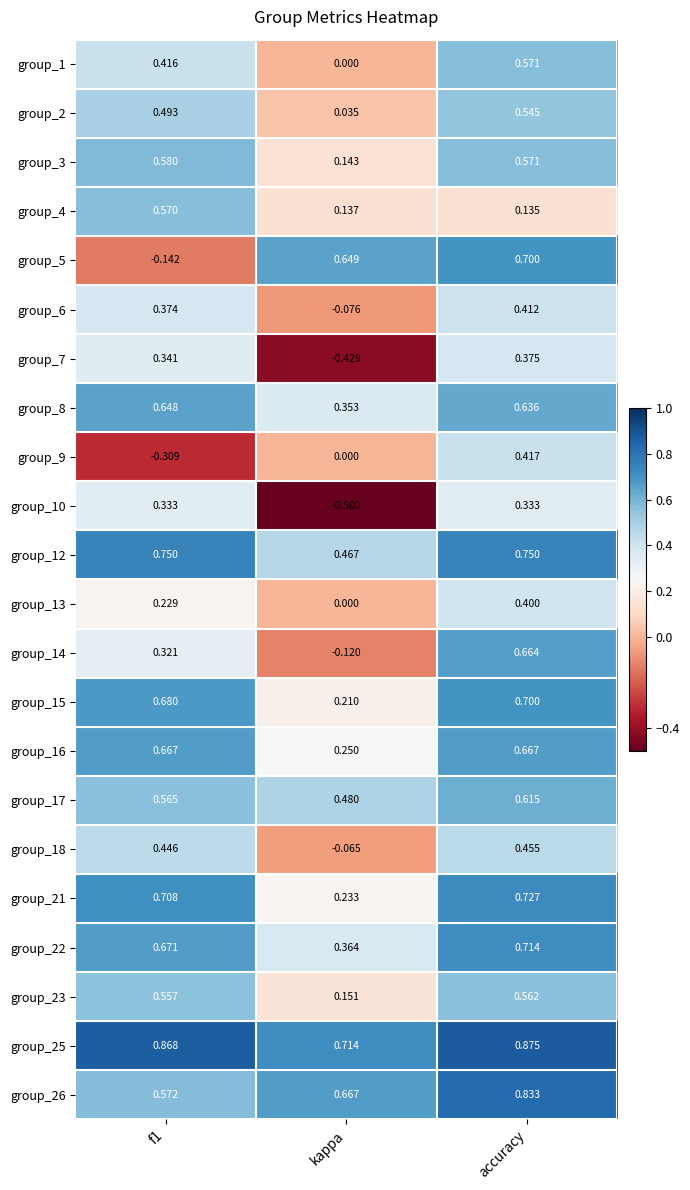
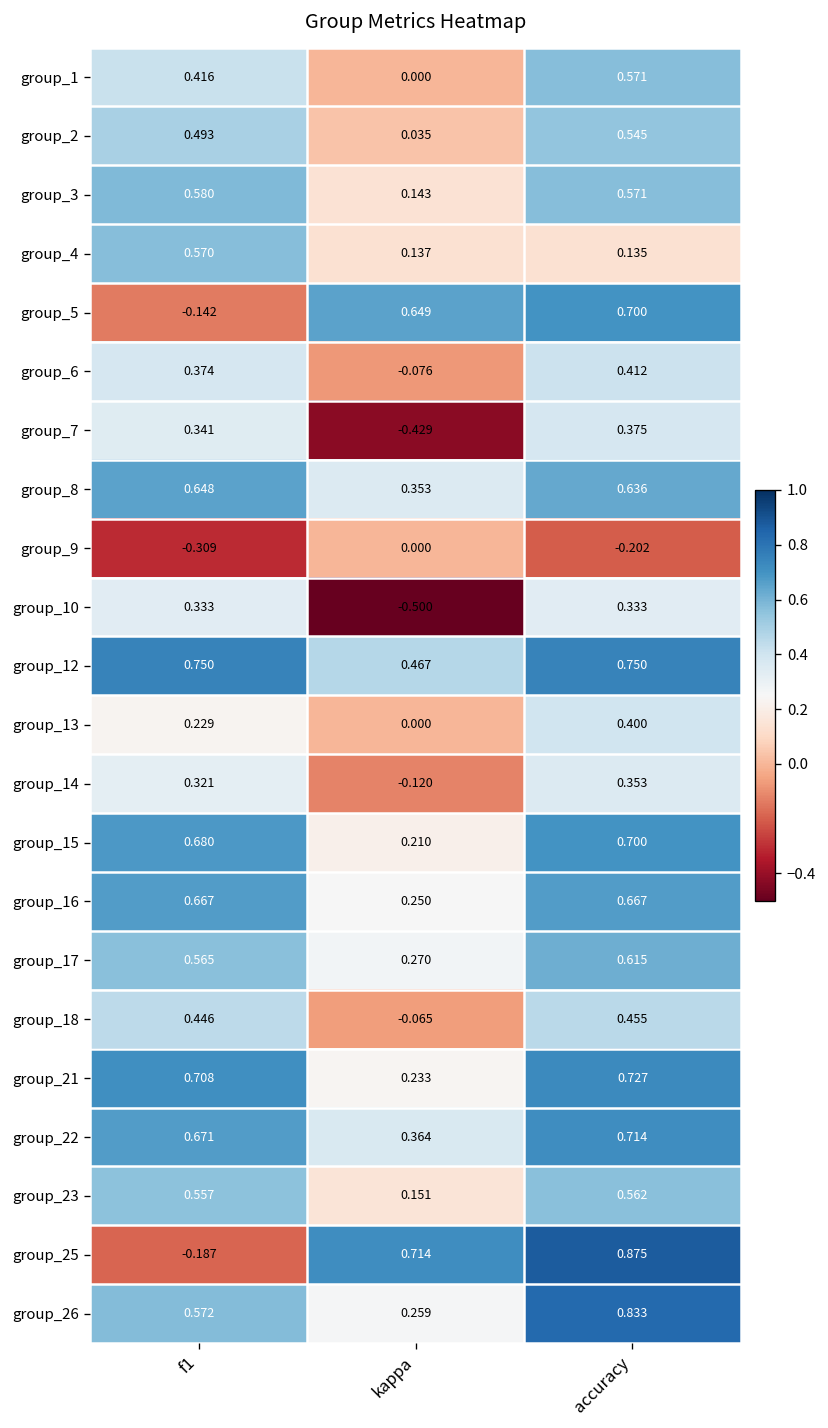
  {
    "group_1": {
      "f1": 0.416,
      "kappa": 0.000,
      "accuracy": 0.571
    },
    "group_2": {
      "f1": 0.493,
      "kappa": 0.035,
      "accuracy": 0.545
    },
    "group_3": {
      "f1": 0.580,
      "kappa": 0.143,
      "accuracy": 0.571
    },
    "group_4": {
      "f1": 0.570,
      "kappa": 0.137,
      "accuracy": 0.135
    },
    "group_5": {
      "f1": -0.142,
      "kappa": 0.649,
      "accuracy": 0.700
    },
    "group_6": {
      "f1": 0.374,
      "kappa": -0.076,
      "accuracy": 0.412
    },
    "group_7": {
      "f1": 0.341,
      "kappa": -0.429,
      "accuracy": 0.375
    },
    "group_8": {
      "f1": 0.648,
      "kappa": 0.353,
      "accuracy": 0.636
    },
    "group_9": {
      "f1": -0.309,
      "kappa": 0.000,
-     "accuracy": 0.417
+     "accuracy": -0.202
    },
    "group_10": {
      "f1": 0.333,
      "kappa": -0.500,
      "accuracy": 0.333
    },
    "group_12": {
      "f1": 0.750,
      "kappa": 0.467,
      "accuracy": 0.750
    },
    "group_13": {
      "f1": 0.229,
      "kappa": 0.000,
      "accuracy": 0.400
    },
    "group_14": {
      "f1": 0.321,
      "kappa": -0.120,
-     "accuracy": 0.664
+     "accuracy": 0.353
    },
    "group_15": {
      "f1": 0.680,
      "kappa": 0.210,
      "accuracy": 0.700
    },
    "group_16": {
      "f1": 0.667,
      "kappa": 0.250,
      "accuracy": 0.667
    },
    "group_17": {
      "f1": 0.565,
-     "kappa": 0.480,
+     "kappa": 0.270,
      "accuracy": 0.615
    },
    "group_18": {
      "f1": 0.446,
      "kappa": -0.065,
      "accuracy": 0.455
    },
    "group_21": {
      "f1": 0.708,
      "kappa": 0.233,
      "accuracy": 0.727
    },
    "group_22": {
      "f1": 0.671,
      "kappa": 0.364,
      "accuracy": 0.714
    },
    "group_23": {
      "f1": 0.557,
      "kappa": 0.151,
      "accuracy": 0.562
    },
    "group_25": {
-     "f1": 0.868,
+     "f1": -0.187,
      "kappa": 0.714,
      "accuracy": 0.875
    },
    "group_26": {
      "f1": 0.572,
-     "kappa": 0.667,
+     "kappa": 0.259,
      "accuracy": 0.833
    }
  }
